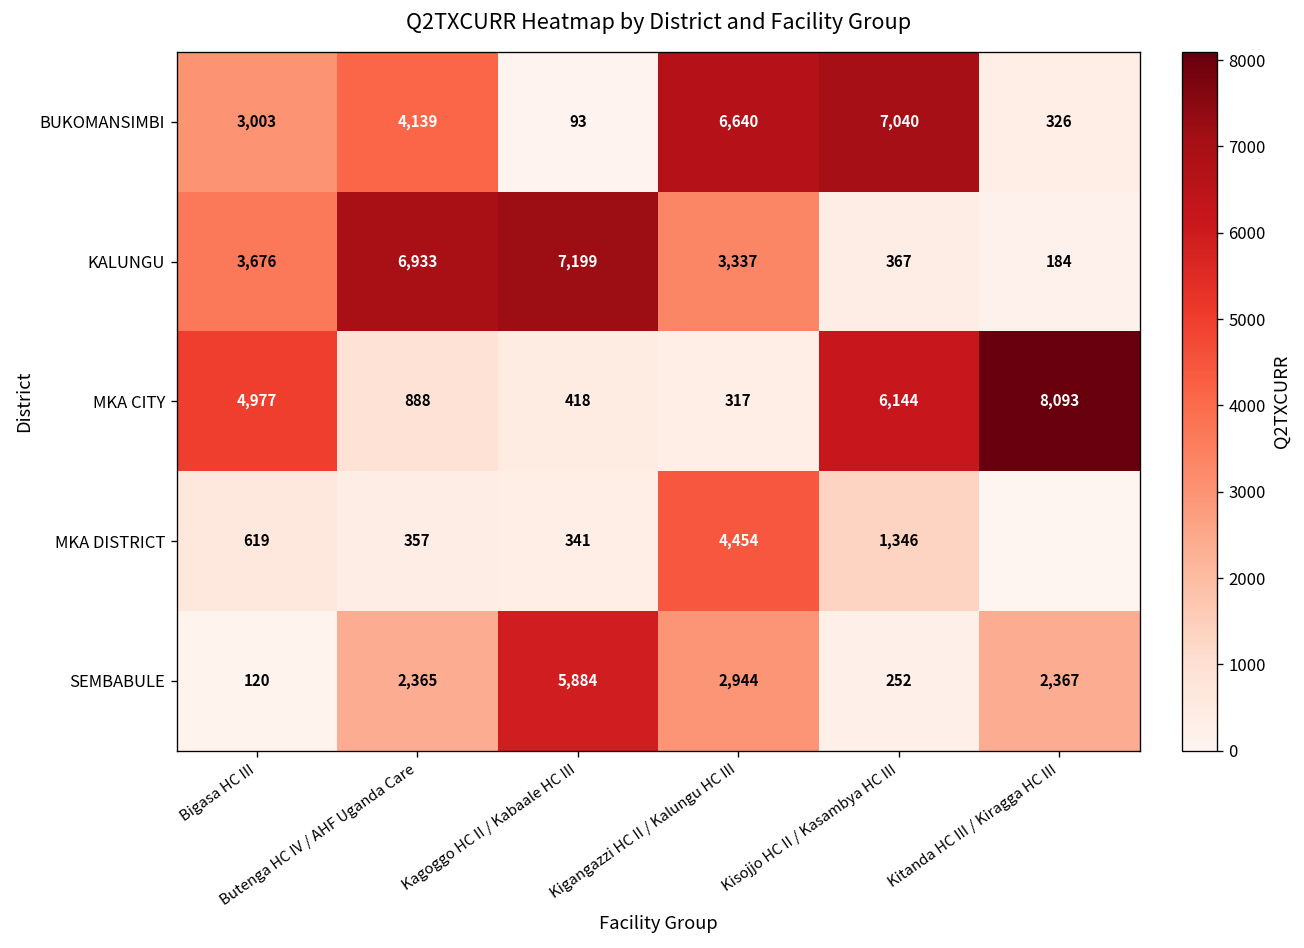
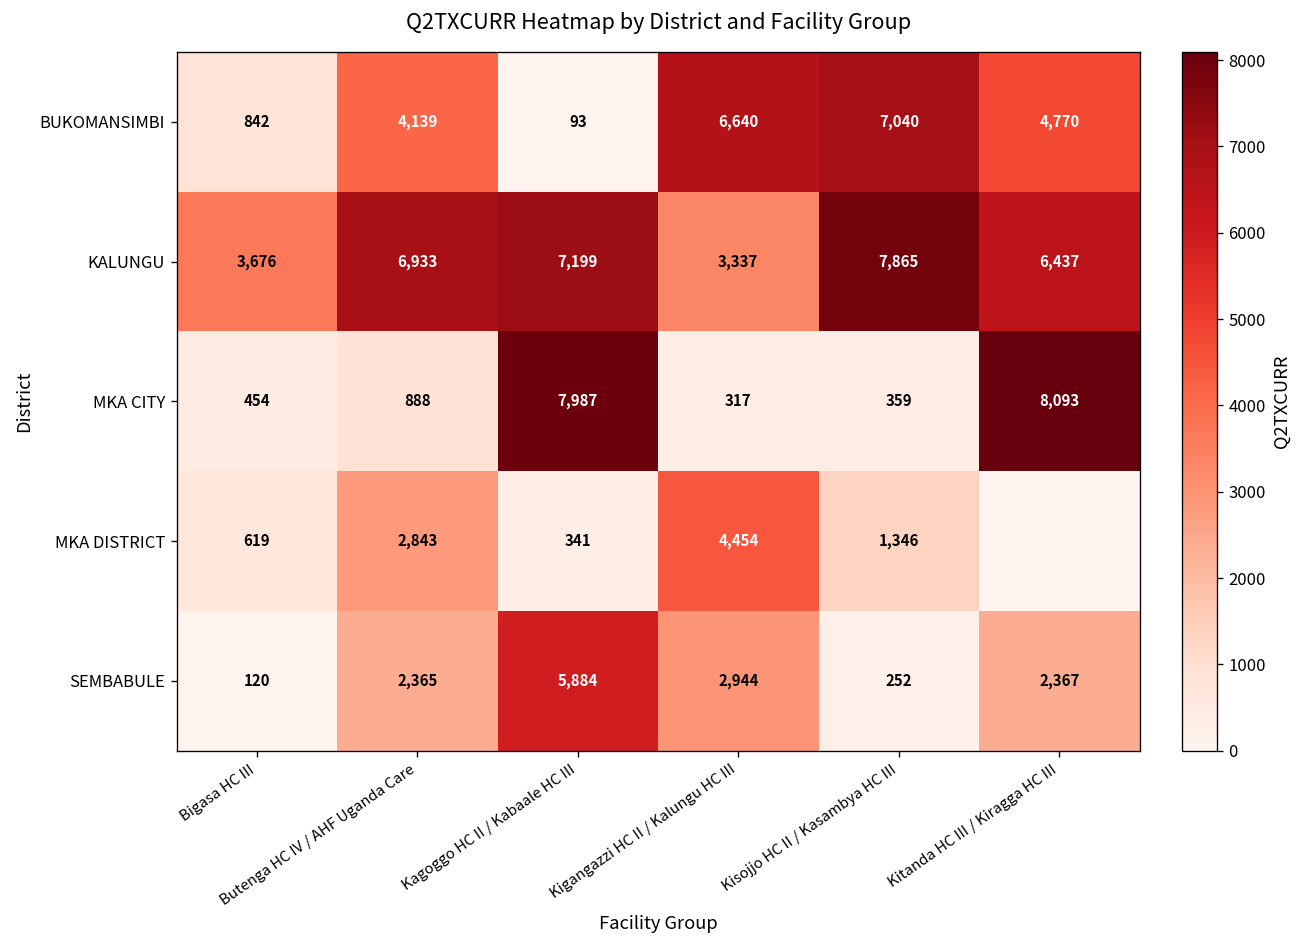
  {
    "BUKOMANSIMBI": {
-     "Bigasa HC III": "3,003",
+     "Bigasa HC III": "842",
      "Butenga HC IV / AHF Uganda Care": "4,139",
      "Kagoggo HC II / Kabaale HC III": "93",
      "Kigangazzi HC II / Kalungu HC III": "6,640",
      "Kisojjo HC II / Kasambya HC III": "7,040",
-     "Kitanda HC III / Kiragga HC III": "326"
+     "Kitanda HC III / Kiragga HC III": "4,770"
    },
    "KALUNGU": {
      "Bigasa HC III": "3,676",
      "Butenga HC IV / AHF Uganda Care": "6,933",
      "Kagoggo HC II / Kabaale HC III": "7,199",
      "Kigangazzi HC II / Kalungu HC III": "3,337",
-     "Kisojjo HC II / Kasambya HC III": "367",
-     "Kitanda HC III / Kiragga HC III": "184"
+     "Kisojjo HC II / Kasambya HC III": "7,865",
+     "Kitanda HC III / Kiragga HC III": "6,437"
    },
    "MKA CITY": {
-     "Bigasa HC III": "4,977",
+     "Bigasa HC III": "454",
      "Butenga HC IV / AHF Uganda Care": "888",
-     "Kagoggo HC II / Kabaale HC III": "418",
+     "Kagoggo HC II / Kabaale HC III": "7,987",
      "Kigangazzi HC II / Kalungu HC III": "317",
-     "Kisojjo HC II / Kasambya HC III": "6,144",
+     "Kisojjo HC II / Kasambya HC III": "359",
      "Kitanda HC III / Kiragga HC III": "8,093"
    },
    "MKA DISTRICT": {
      "Bigasa HC III": "619",
-     "Butenga HC IV / AHF Uganda Care": "357",
+     "Butenga HC IV / AHF Uganda Care": "2,843",
      "Kagoggo HC II / Kabaale HC III": "341",
      "Kigangazzi HC II / Kalungu HC III": "4,454",
      "Kisojjo HC II / Kasambya HC III": "1,346"
    },
    "SEMBABULE": {
      "Bigasa HC III": "120",
      "Butenga HC IV / AHF Uganda Care": "2,365",
      "Kagoggo HC II / Kabaale HC III": "5,884",
      "Kigangazzi HC II / Kalungu HC III": "2,944",
      "Kisojjo HC II / Kasambya HC III": "252",
      "Kitanda HC III / Kiragga HC III": "2,367"
    }
  }
